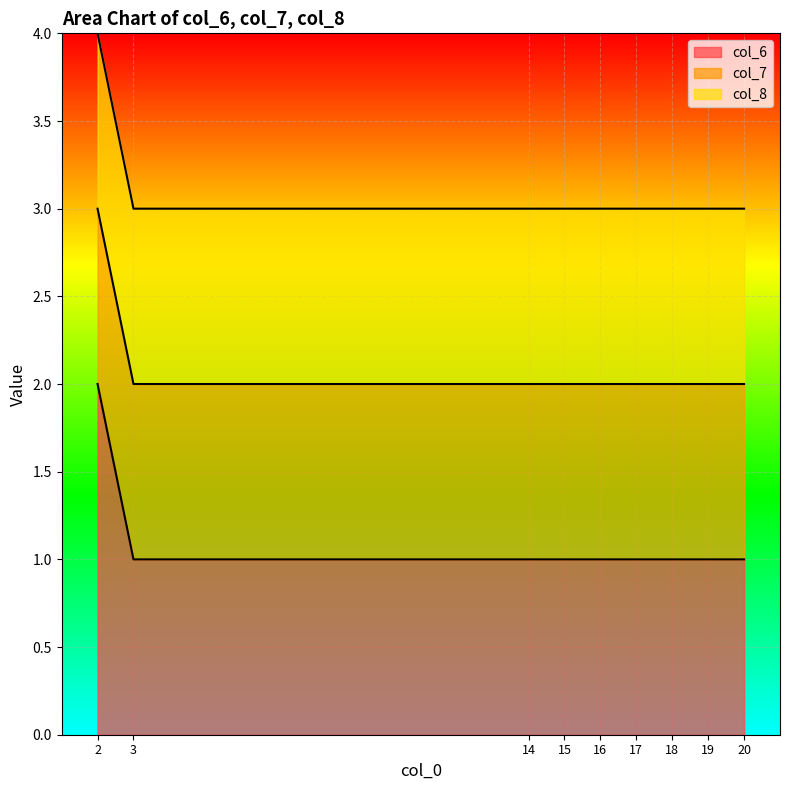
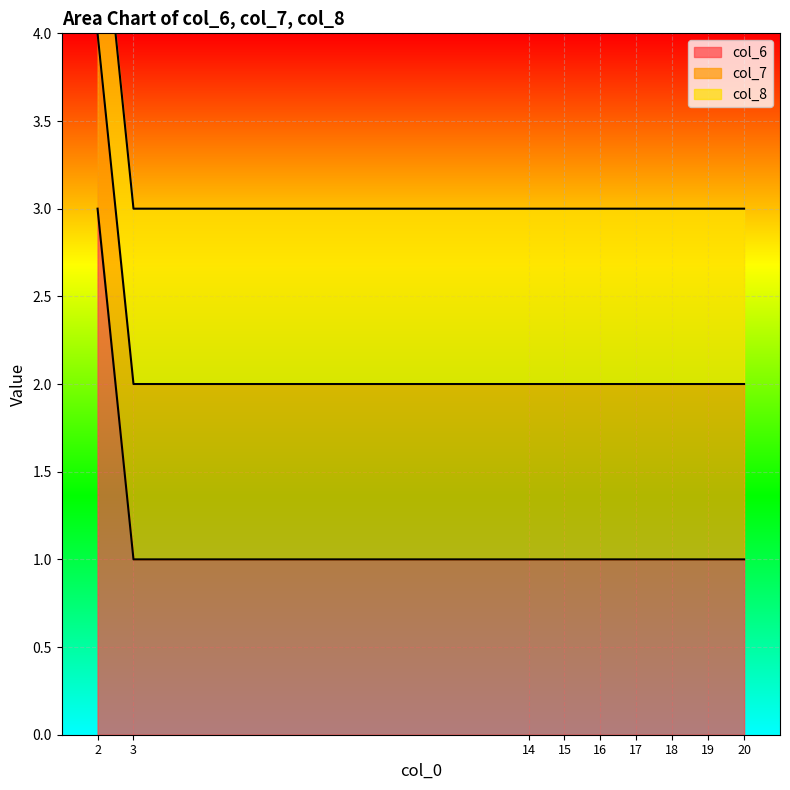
  {
    "col_6": {
-     "2": 2,
+     "2": 3,
      "3": 1,
      "14": 1,
      "15": 1,
      "16": 1,
      "17": 1,
      "18": 1,
      "19": 1,
      "20": 1
    },
    "col_7": {
      "3": 2,
      "14": 2,
      "15": 2,
      "16": 2,
      "17": 2,
      "18": 2,
      "19": 2,
      "20": 2
    },
    "col_8": {
      "3": 1,
      "14": 1,
      "15": 1,
      "16": 1,
      "17": 1,
      "18": 1,
      "19": 1,
      "20": 1
    }
  }
